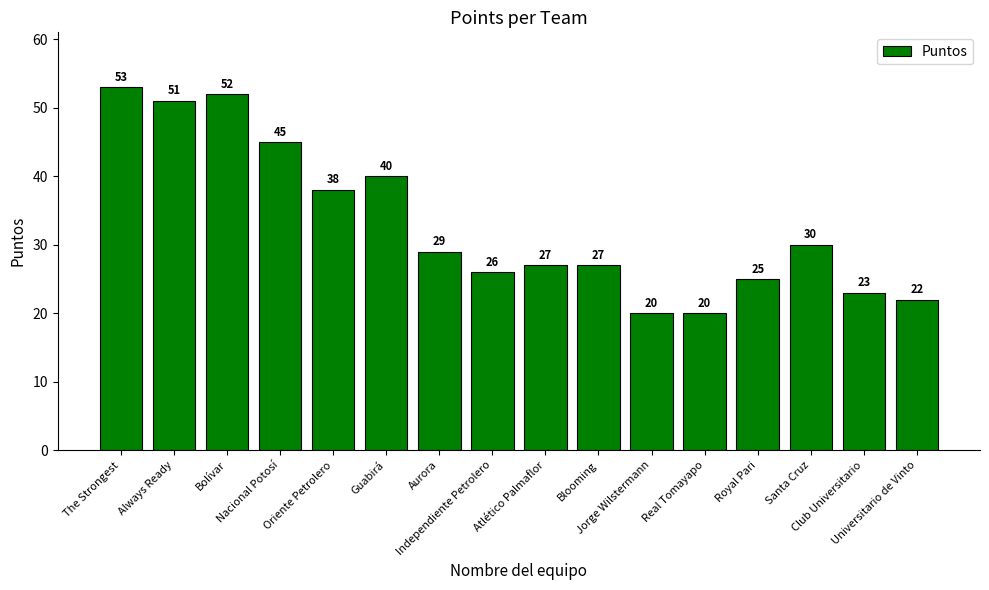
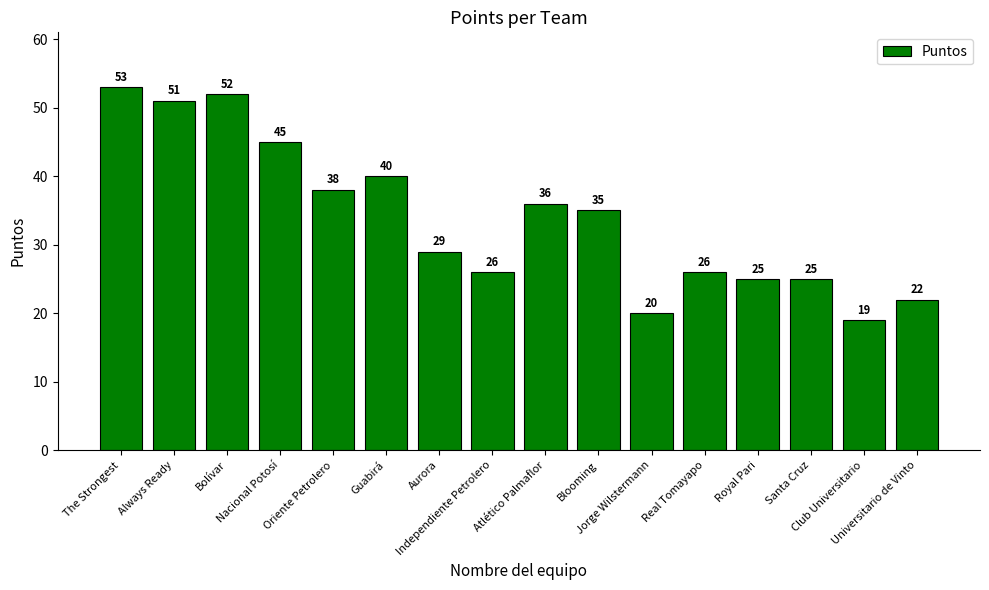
  {
    "The Strongest": 53,
    "Always Ready": 51,
    "Bolívar": 52,
    "Nacional Potosí": 45,
    "Oriente Petrolero": 38,
    "Guabirá": 40,
    "Aurora": 29,
    "Independiente Petrolero": 26,
-   "Atlético Palmaflor": 27,
-   "Blooming": 27,
+   "Atlético Palmaflor": 36,
+   "Blooming": 35,
    "Jorge Wilstermann": 20,
-   "Real Tomayapo": 20,
+   "Real Tomayapo": 26,
    "Royal Pari": 25,
-   "Santa Cruz": 30,
-   "Club Universitario": 23,
+   "Santa Cruz": 25,
+   "Club Universitario": 19,
    "Universitario de Vinto": 22
  }
